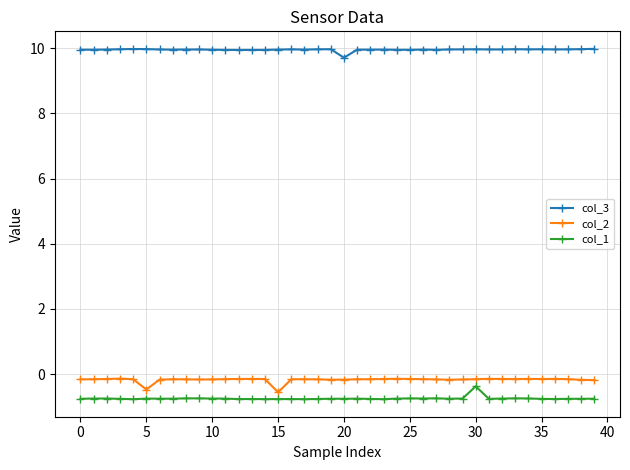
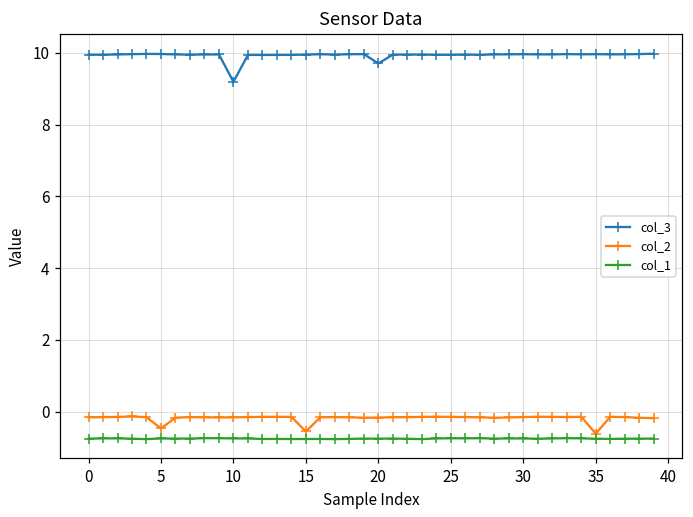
  {
    "col_3": {
      "0": 10.0,
      "5": 10.0,
-     "10": 10.0,
+     "10": 9.2,
      "15": 10.0,
      "20": 9.7,
      "25": 9.9,
      "30": 10.0,
      "35": 10.0
    },
    "col_2": {
      "0": -0.2,
      "5": -0.5,
      "10": -0.2,
      "15": -0.6,
      "20": -0.2,
      "25": -0.1,
      "30": -0.2,
-     "35": -0.1
+     "35": -0.6
    },
    "col_1": {
      "0": -0.8,
      "5": -0.7,
      "10": -0.7,
      "15": -0.8,
      "20": -0.8,
      "25": -0.7,
-     "30": -0.4,
+     "30": -0.7,
      "35": -0.8
    }
  }
